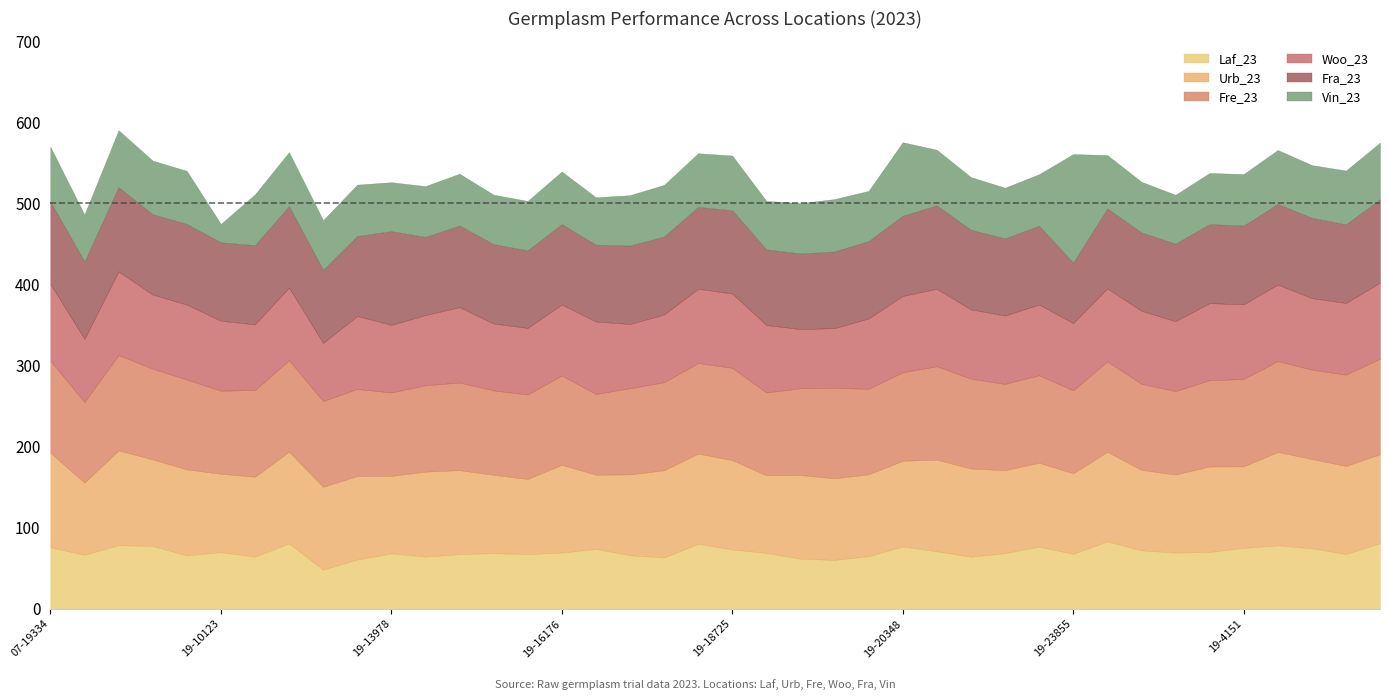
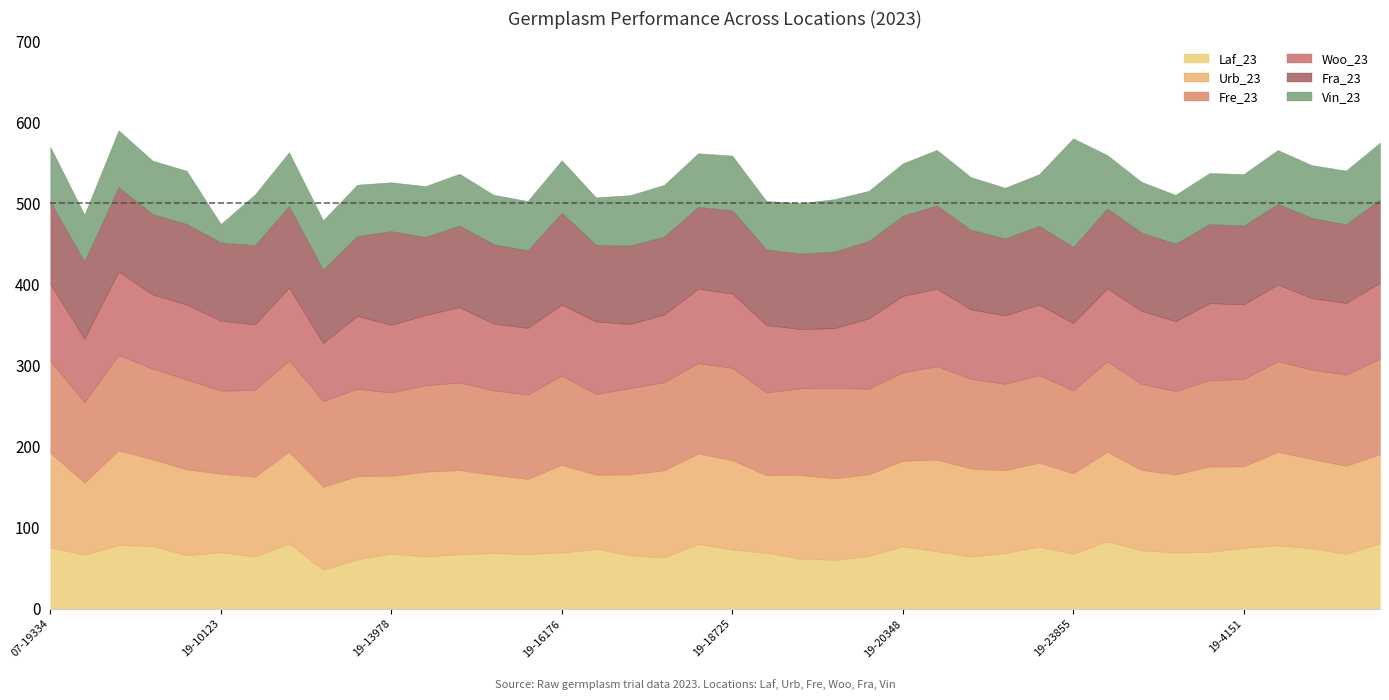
  {
    "Fra_23": {
      "07-19334": 100,
      "19-10123": 100,
      "19-13978": 120,
-     "19-16176": 100,
+     "19-16176": 110,
      "19-18725": 100,
      "19-20348": 100,
-     "19-23855": 70,
+     "19-23855": 90,
      "19-4151": 100
    },
    "Vin_23": {
      "07-19334": 70,
      "19-10123": 20,
      "19-13978": 60,
      "19-16176": 60,
      "19-18725": 70,
-     "19-20348": 90,
+     "19-20348": 60,
      "19-23855": 130,
      "19-4151": 60
    }
  }
